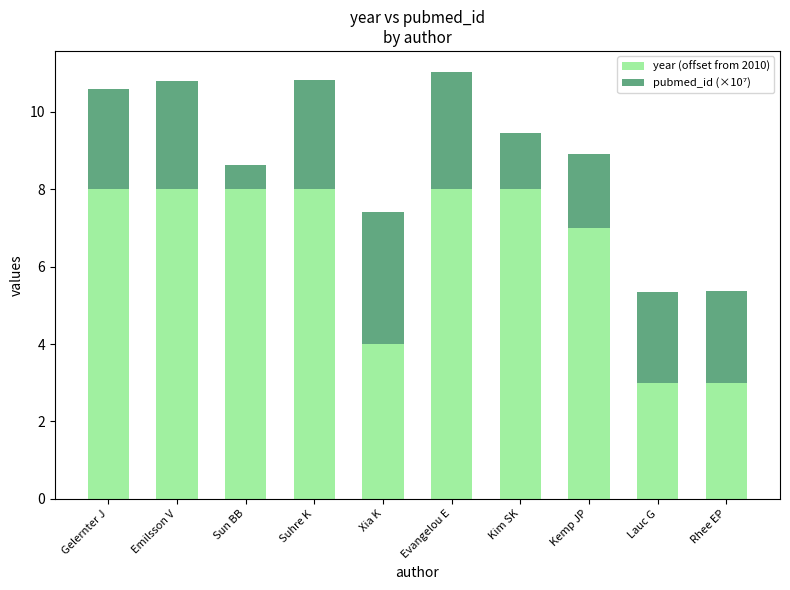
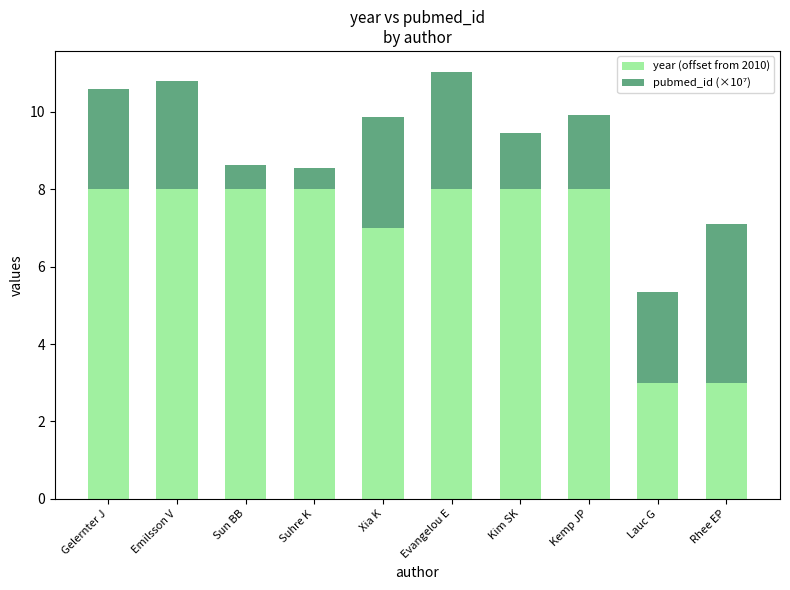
  {
    "year (offset from 2010)": {
      "Gelernter J": 8.0,
      "Emilsson V": 8.0,
      "Sun BB": 8.0,
      "Suhre K": 8.0,
-     "Xia K": 4.0,
+     "Xia K": 7.0,
      "Evangelou E": 8.0,
      "Kim SK": 8.0,
-     "Kemp JP": 7.0,
+     "Kemp JP": 8.0,
      "Lauc G": 3.0,
      "Rhee EP": 3.0
    },
    "pubmed_id (×10⁷)": {
      "Gelernter J": 2.6,
      "Emilsson V": 2.8,
      "Sun BB": 0.6,
-     "Suhre K": 2.8,
-     "Xia K": 3.4,
+     "Suhre K": 0.5,
+     "Xia K": 2.9,
      "Evangelou E": 3.0,
      "Kim SK": 1.5,
      "Kemp JP": 1.9,
      "Lauc G": 2.3,
-     "Rhee EP": 2.4
+     "Rhee EP": 4.1
    }
  }
